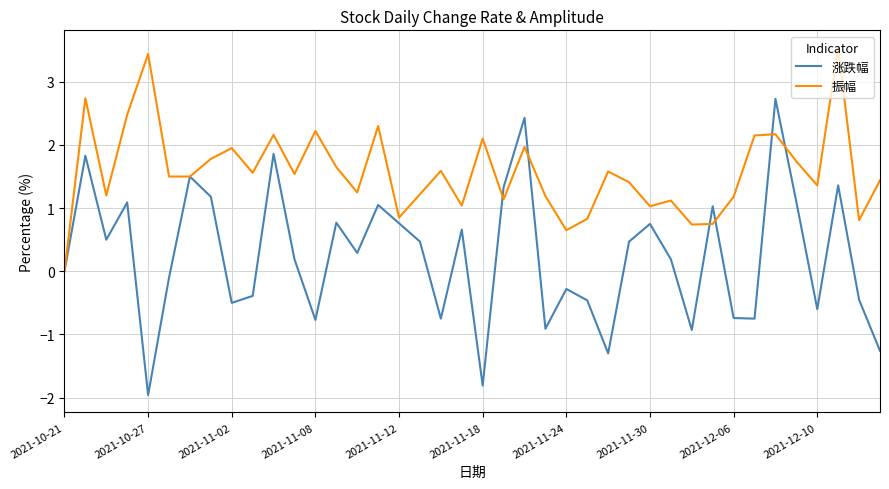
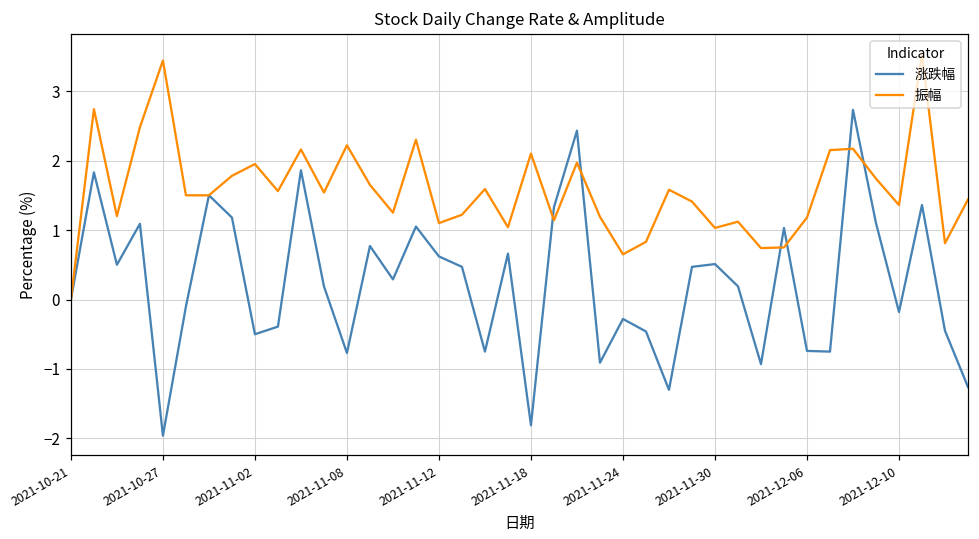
  {
    "涨跌幅": {
      "2021-10-27": -2.0,
      "2021-11-02": -0.5,
      "2021-11-08": -0.8,
-     "2021-11-12": 0.8,
+     "2021-11-12": 0.6,
      "2021-11-18": -1.8,
      "2021-11-24": -0.3,
-     "2021-11-30": 0.8,
+     "2021-11-30": 0.5,
      "2021-12-06": -0.7,
-     "2021-12-10": -0.6
+     "2021-12-10": -0.2
    },
    "振幅": {
      "2021-10-27": 3.4,
      "2021-11-02": 2.0,
      "2021-11-08": 2.2,
-     "2021-11-12": 0.9,
+     "2021-11-12": 1.1,
      "2021-11-18": 2.1,
      "2021-11-24": 0.7,
      "2021-11-30": 1.0,
      "2021-12-06": 1.2,
      "2021-12-10": 1.4
    }
  }
